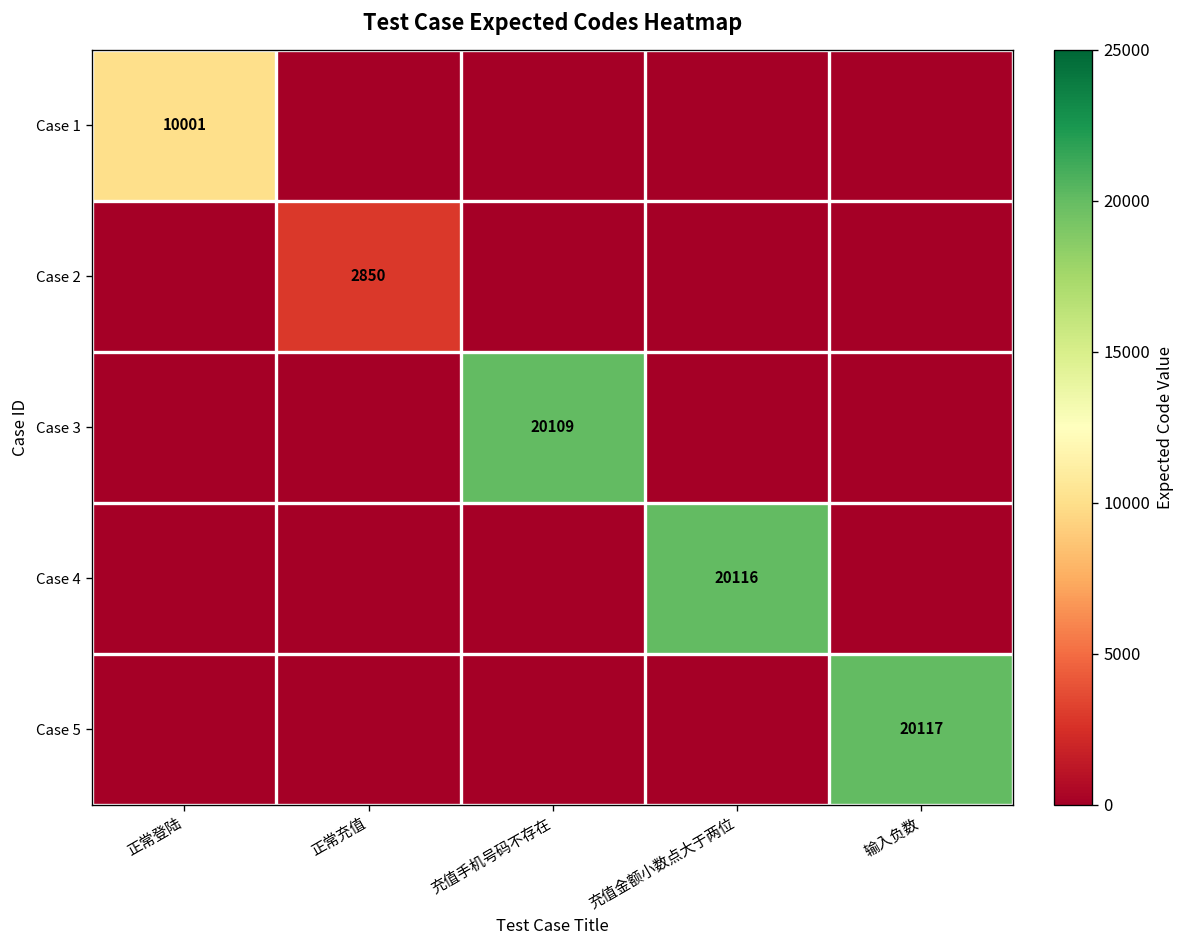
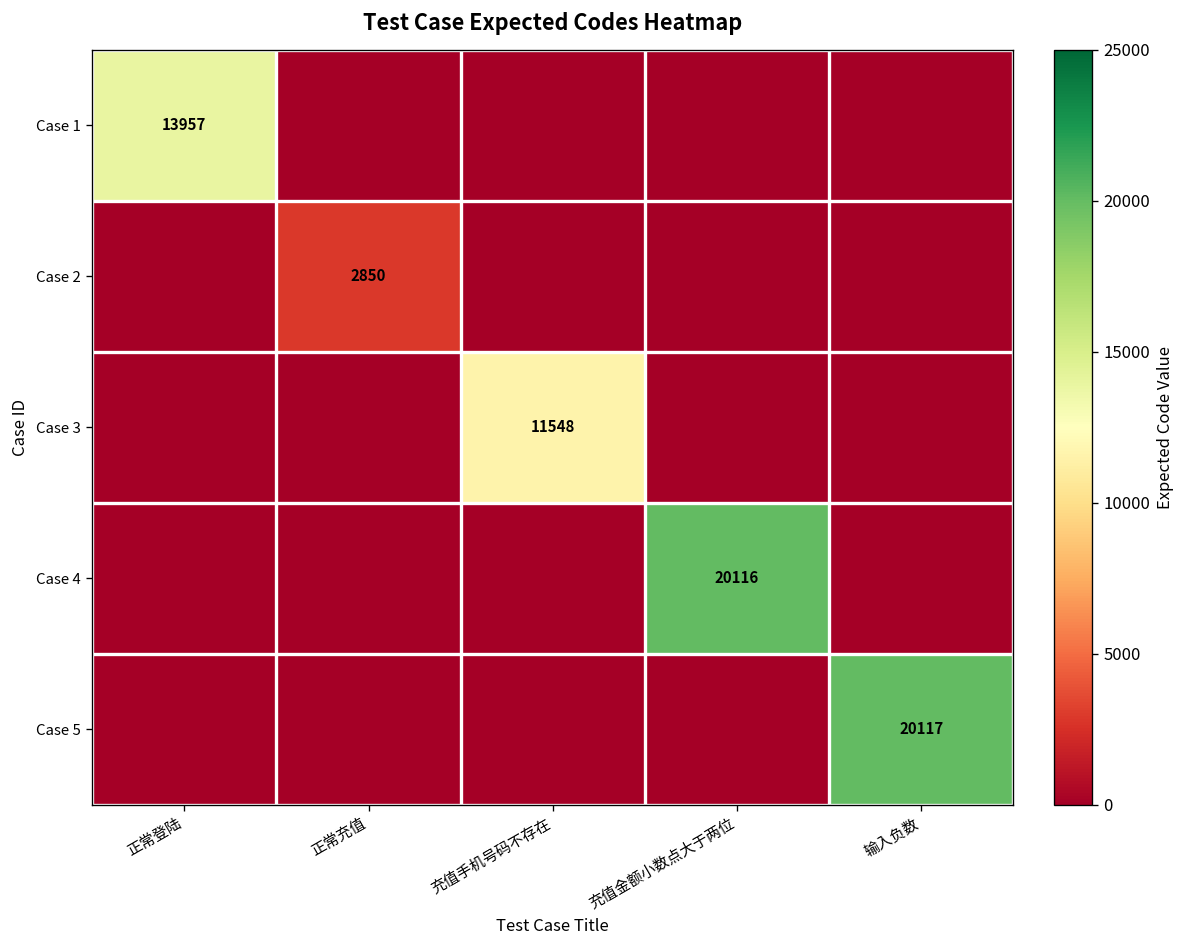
  {
    "Case 1": {
-     "正常登陆": 10001
+     "正常登陆": 13957
    },
    "Case 2": {
      "正常充值": 2850
    },
    "Case 3": {
-     "充值手机号码不存在": 20109
+     "充值手机号码不存在": 11548
    },
    "Case 4": {
      "充值金额小数点大于两位": 20116
    },
    "Case 5": {
      "输入负数": 20117
    }
  }
